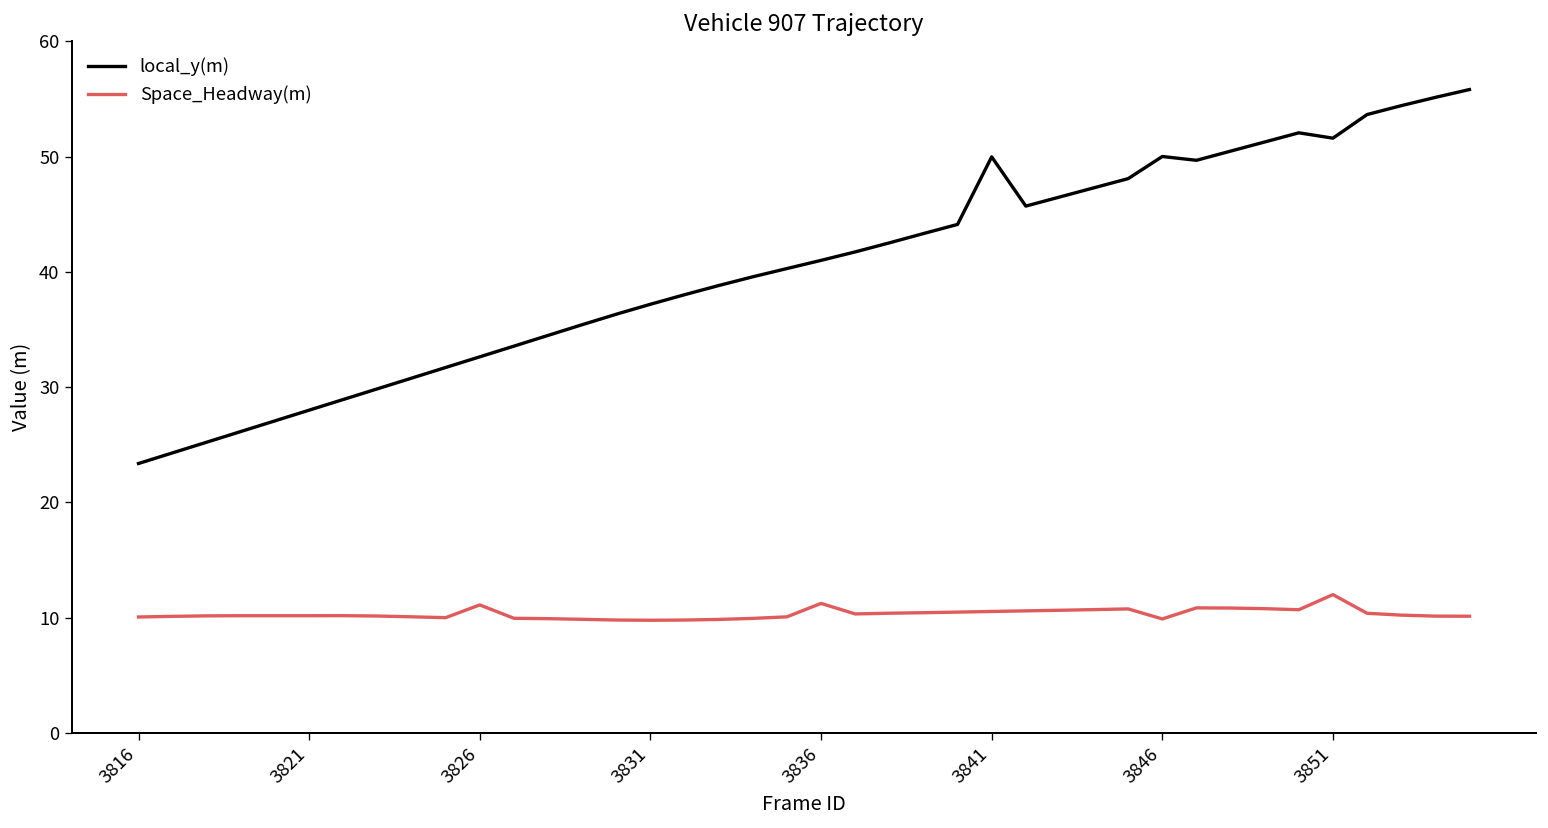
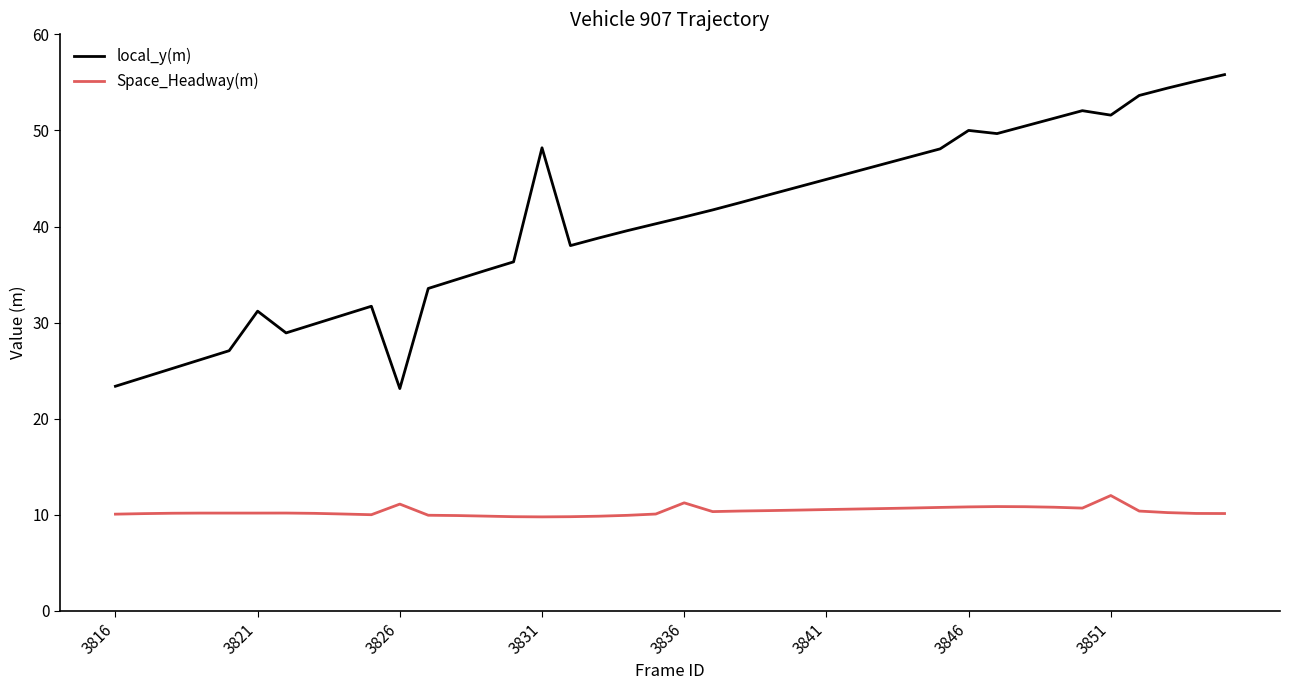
  {
    "local_y(m)": {
      "3816": 23,
-     "3821": 28,
-     "3826": 33,
-     "3831": 37,
+     "3821": 31,
+     "3826": 23,
+     "3831": 48,
      "3836": 41,
-     "3841": 50,
+     "3841": 45,
      "3846": 50,
      "3851": 52
    },
    "Space_Headway(m)": {
      "3816": 10,
      "3821": 10,
      "3826": 11,
      "3831": 10,
      "3836": 11,
      "3841": 11,
-     "3846": 10,
+     "3846": 11,
      "3851": 12
    }
  }
